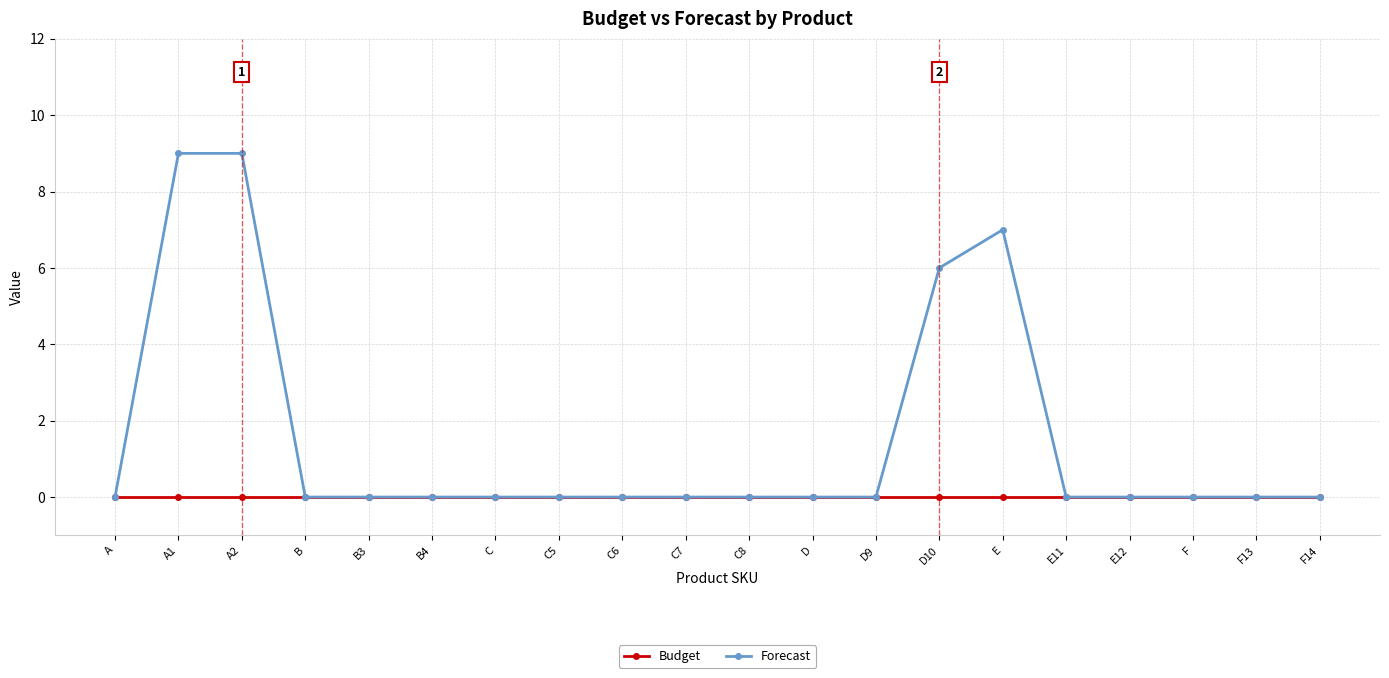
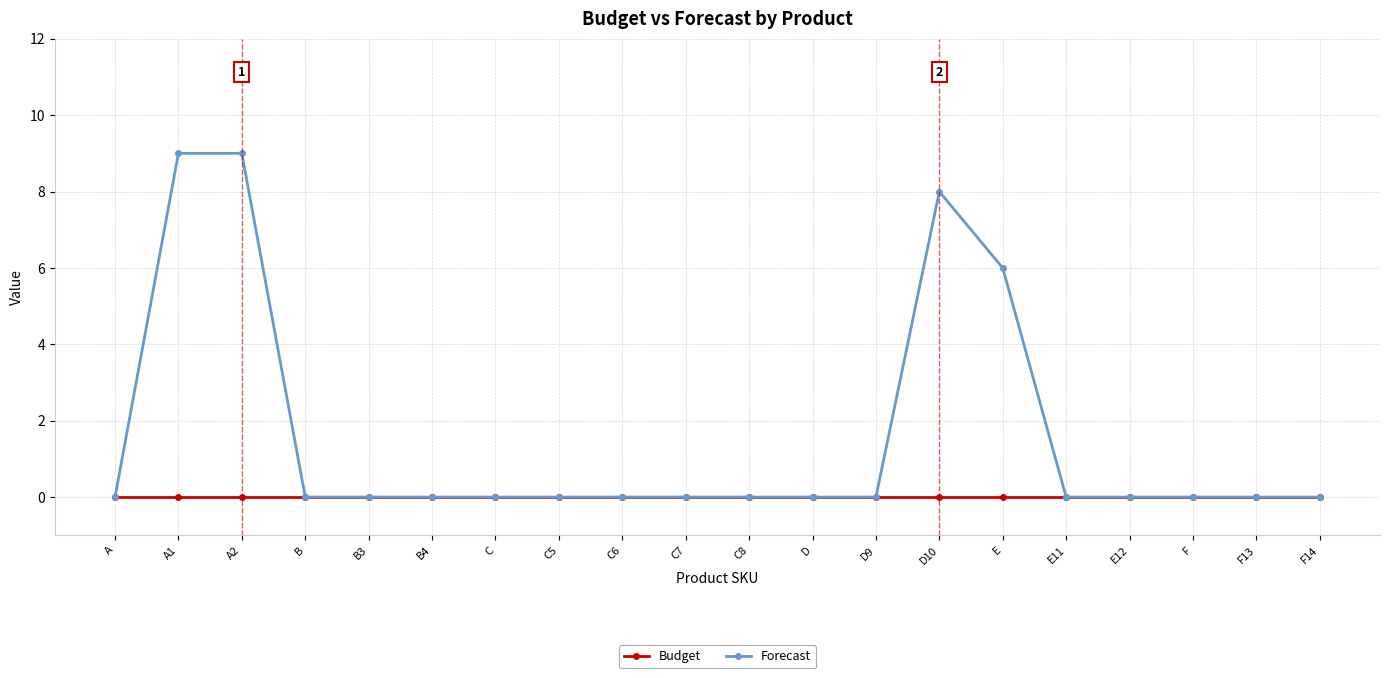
  {
    "Budget": {
      "A1": 0,
      "A2": 0,
      "D10": 0,
      "E": 0
    },
    "Forecast": {
      "A1": 9,
      "A2": 9,
-     "D10": 6,
-     "E": 7
+     "D10": 8,
+     "E": 6
    }
  }
